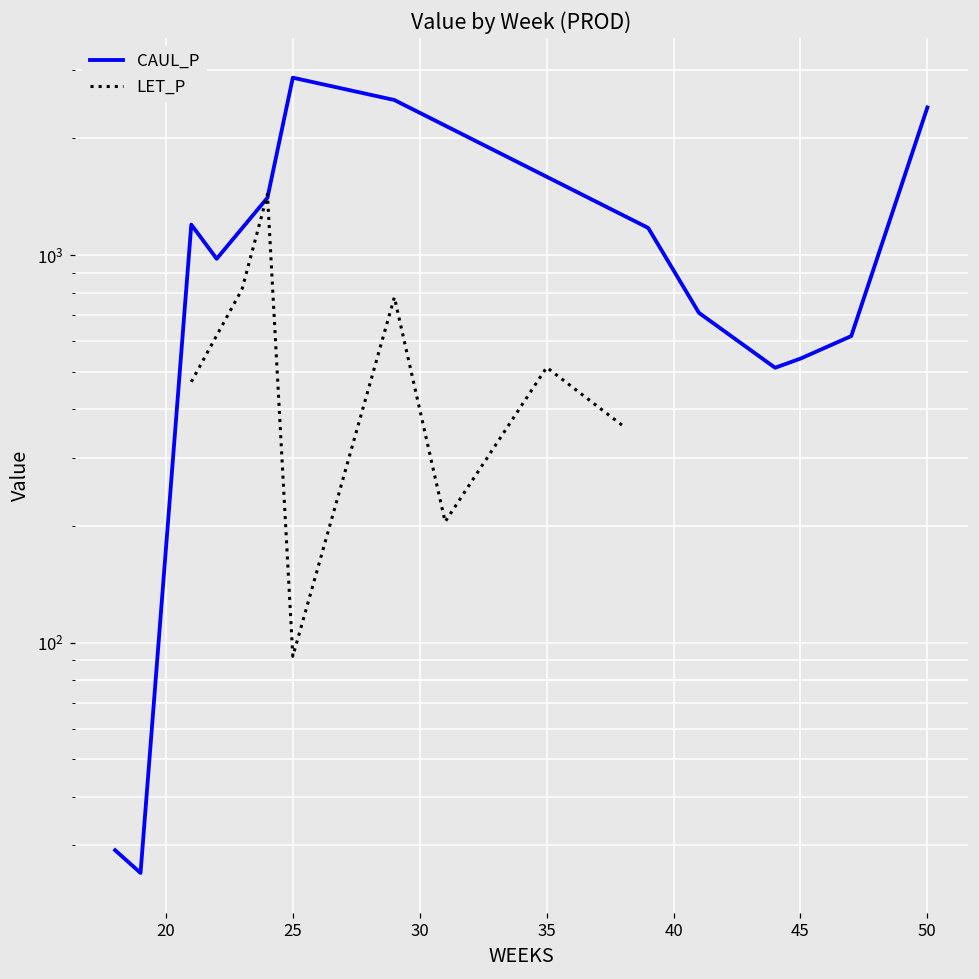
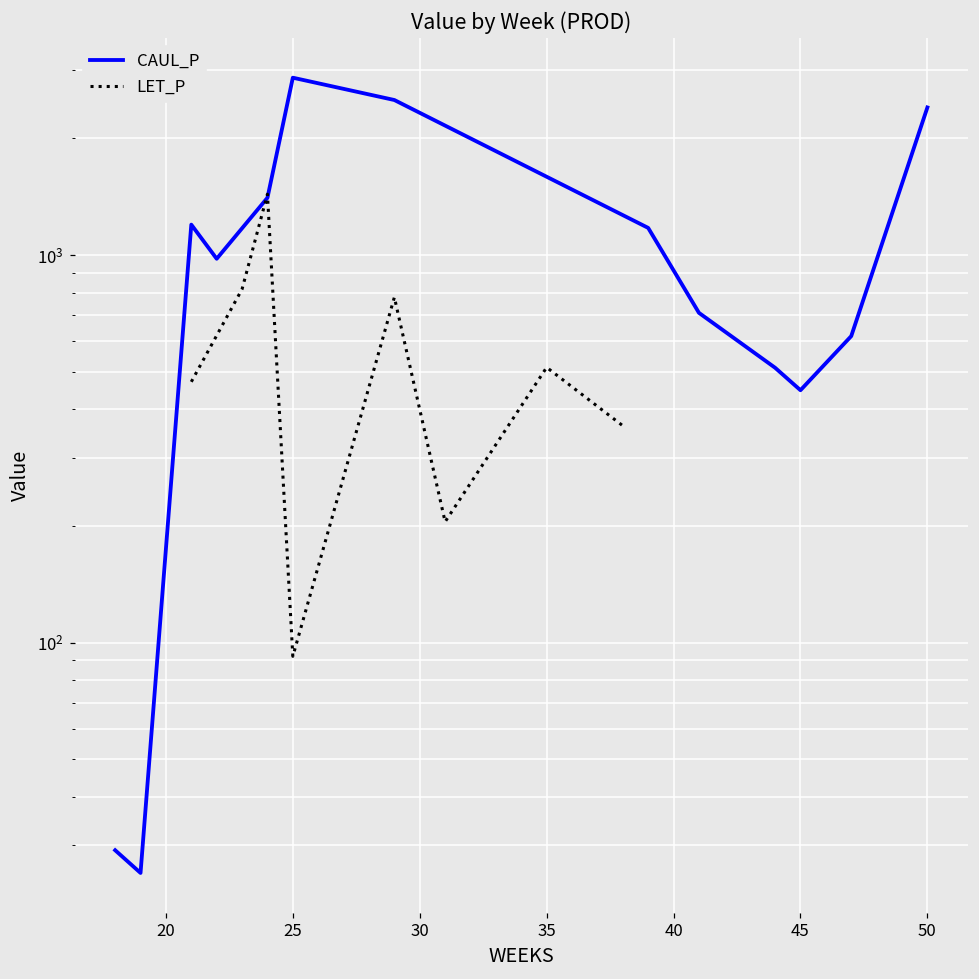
  {
    "CAUL_P": {
      "25": 2900,
-     "45": 540,
+     "45": 450,
      "50": 2400
    },
    "LET_P": {
      "25": 92,
      "35": 510
    }
  }
